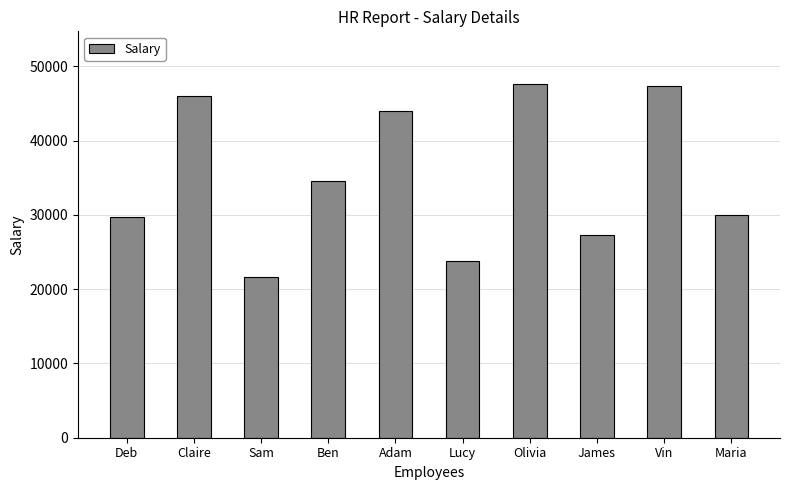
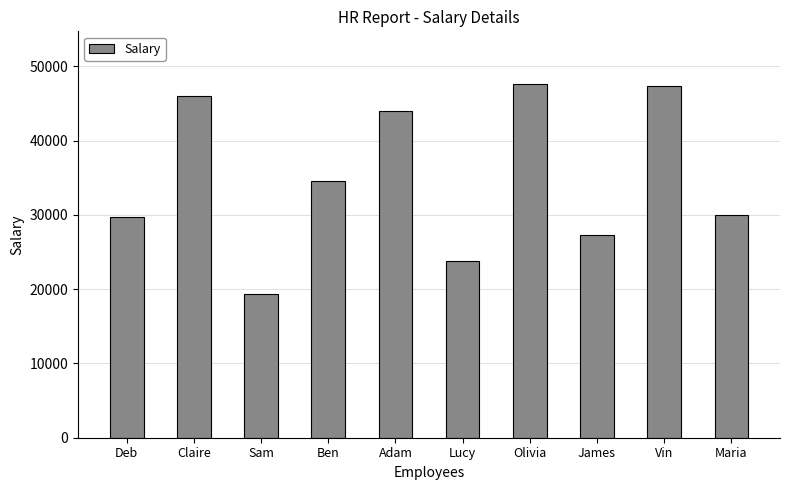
  {
    "Deb": 30000,
    "Claire": 46000,
-   "Sam": 22000,
+   "Sam": 19000,
    "Ben": 35000,
    "Adam": 44000,
    "Lucy": 24000,
    "Olivia": 48000,
    "James": 27000,
    "Vin": 47000,
    "Maria": 30000
  }
